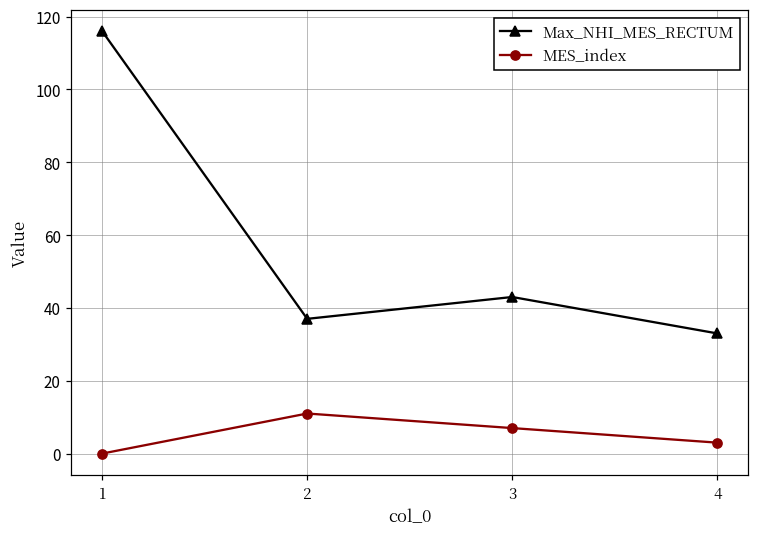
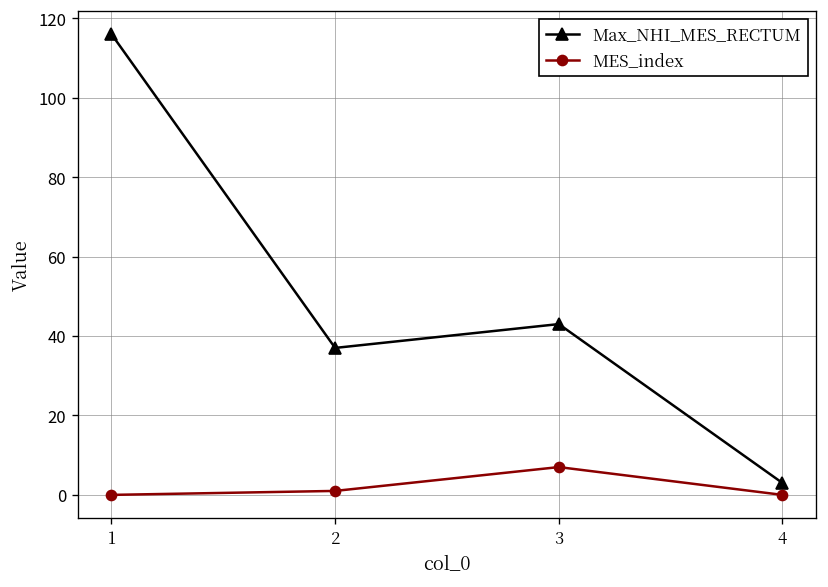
  {
    "Max_NHI_MES_RECTUM": {
      "1": 116,
      "2": 37,
      "3": 43,
-     "4": 33
+     "4": 3
    },
    "MES_index": {
      "1": 0,
-     "2": 11,
+     "2": 1,
      "3": 7,
-     "4": 3
+     "4": 0
    }
  }
